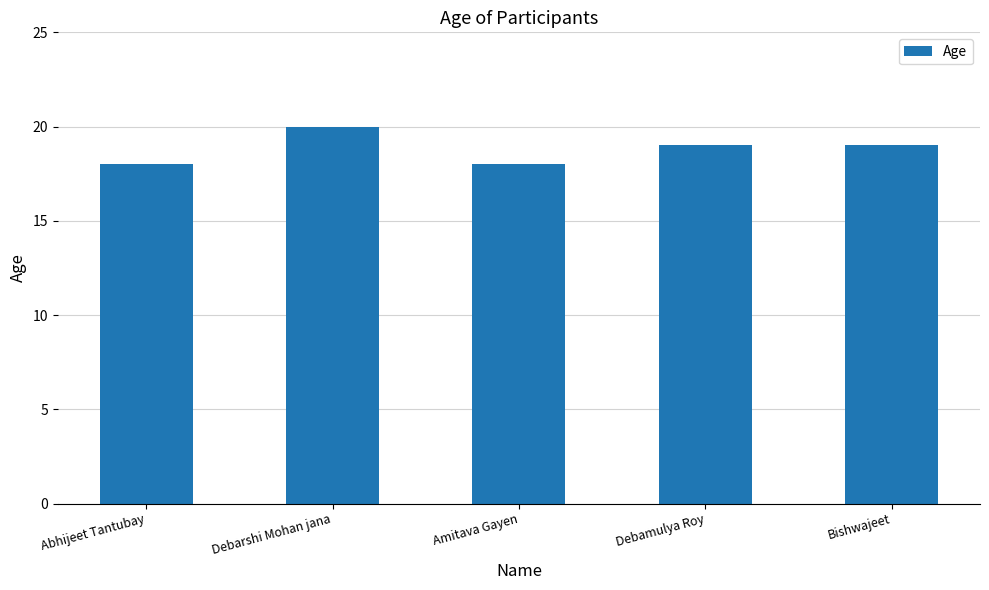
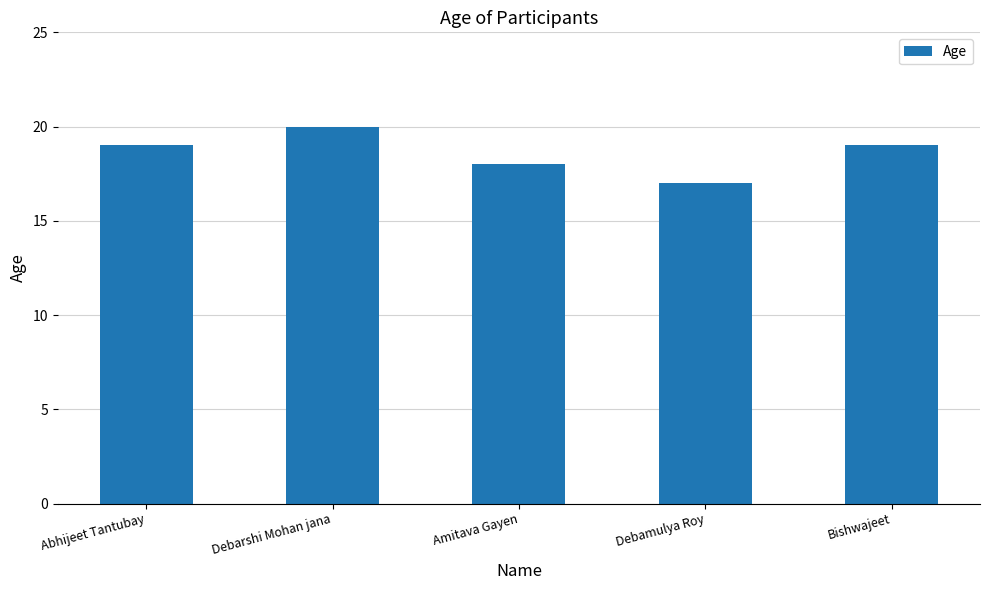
  {
-   "Abhijeet Tantubay": 18,
+   "Abhijeet Tantubay": 19,
    "Debarshi Mohan jana": 20,
    "Amitava Gayen": 18,
-   "Debamulya Roy": 19,
+   "Debamulya Roy": 17,
    "Bishwajeet": 19
  }
